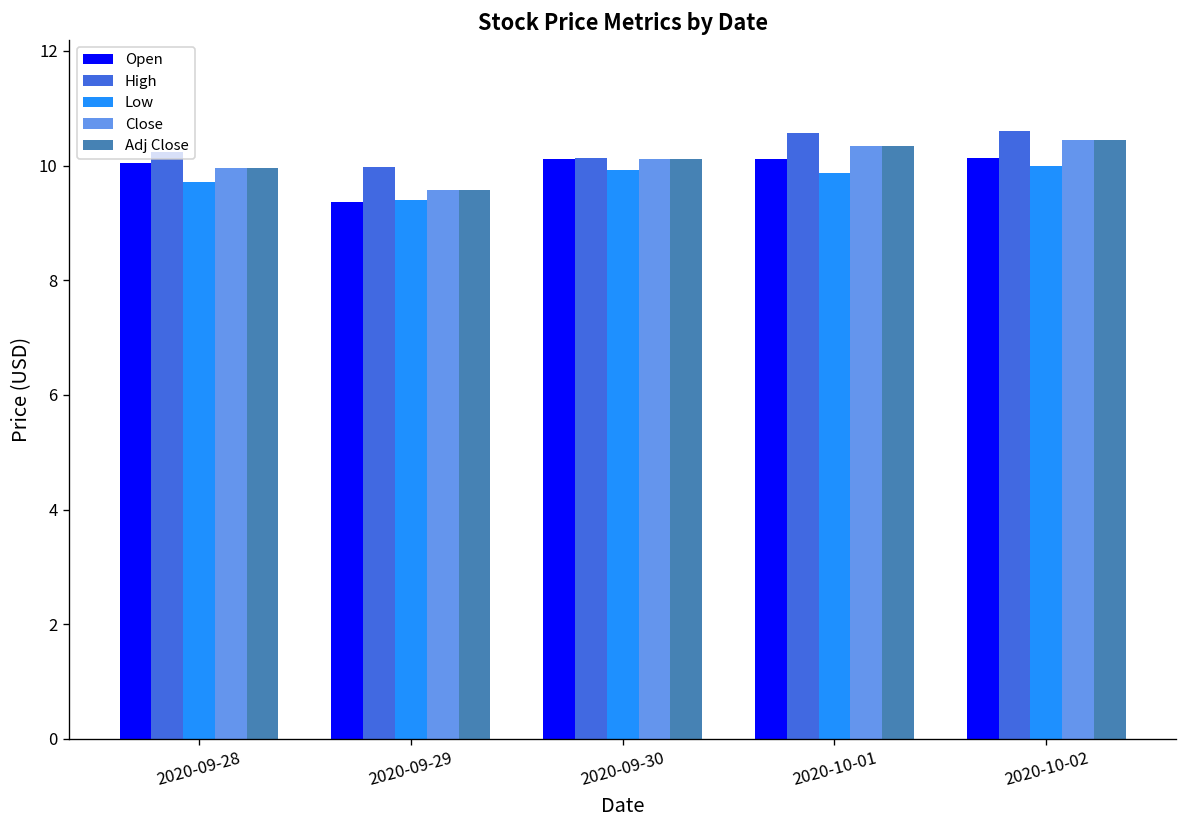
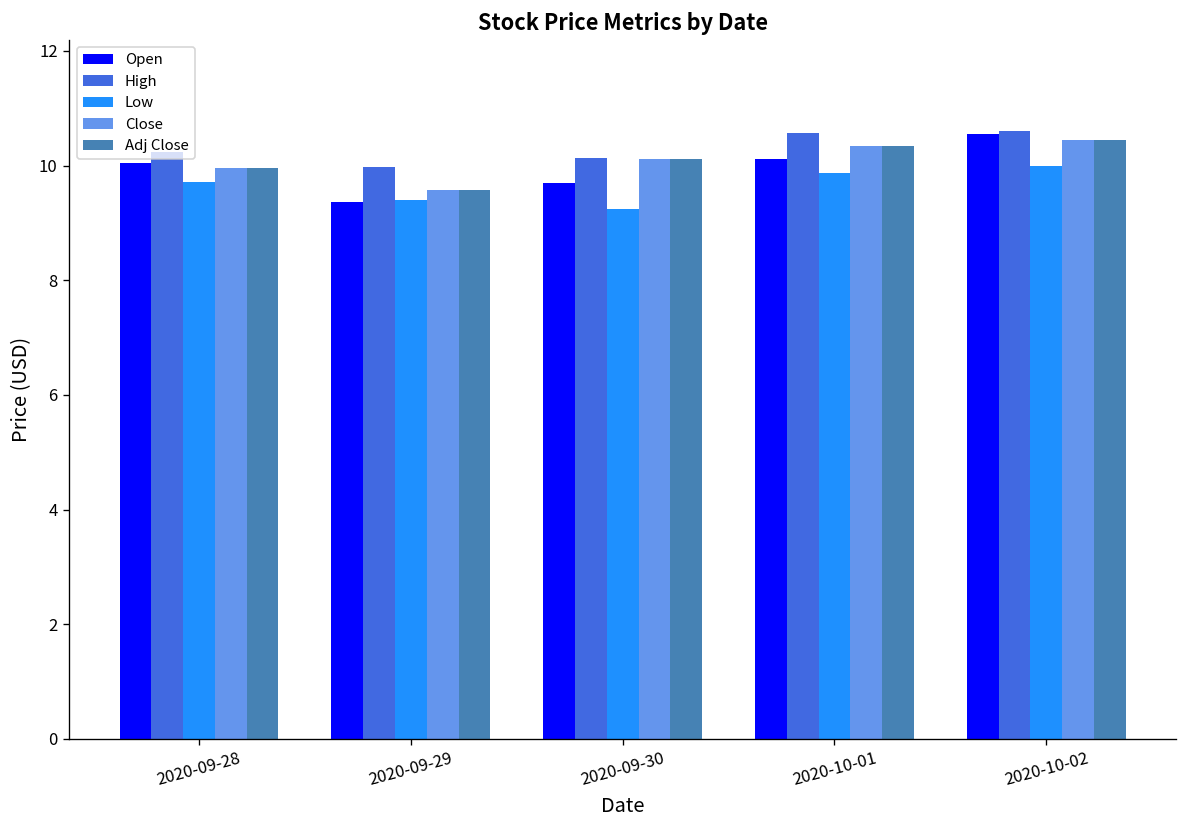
  {
    "Open": {
      "2020-09-29": 9.4,
-     "2020-09-30": 10.1,
+     "2020-09-30": 9.7,
      "2020-10-01": 10.1,
-     "2020-10-02": 10.1
+     "2020-10-02": 10.5
    },
    "Low": {
      "2020-09-28": 9.7,
      "2020-09-29": 9.4,
-     "2020-09-30": 9.9,
+     "2020-09-30": 9.3,
      "2020-10-01": 9.9,
      "2020-10-02": 10.0
    }
  }
